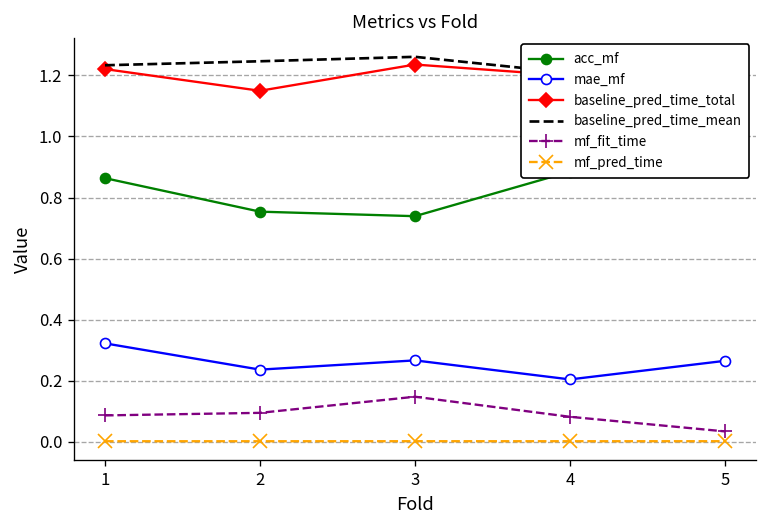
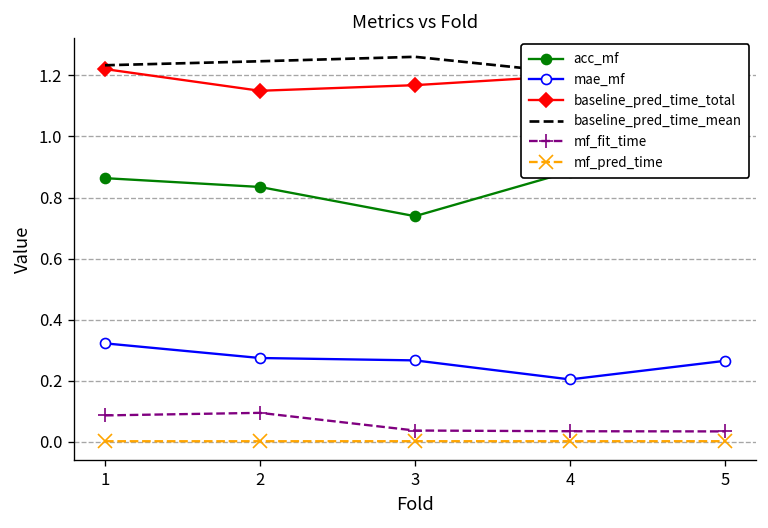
  {
    "acc_mf": {
      "1": 0.86,
-     "2": 0.75,
+     "2": 0.83,
      "3": 0.74,
      "4": 0.88
    },
    "mae_mf": {
      "1": 0.32,
-     "2": 0.24,
+     "2": 0.27,
      "3": 0.27,
      "4": 0.20,
      "5": 0.27
    },
    "baseline_pred_time_total": {
      "1": 1.22,
      "2": 1.15,
-     "3": 1.24
+     "3": 1.17
    },
    "baseline_pred_time_mean": {
      "1": 1.23,
      "2": 1.25,
      "3": 1.26
    },
    "mf_fit_time": {
      "1": 0.09,
      "2": 0.09,
-     "3": 0.15,
-     "4": 0.08,
+     "3": 0.04,
+     "4": 0.03,
      "5": 0.03
    },
    "mf_pred_time": {
      "1": 0.00,
      "2": 0.00,
      "3": 0.00,
      "4": 0.00,
      "5": 0.00
    }
  }
